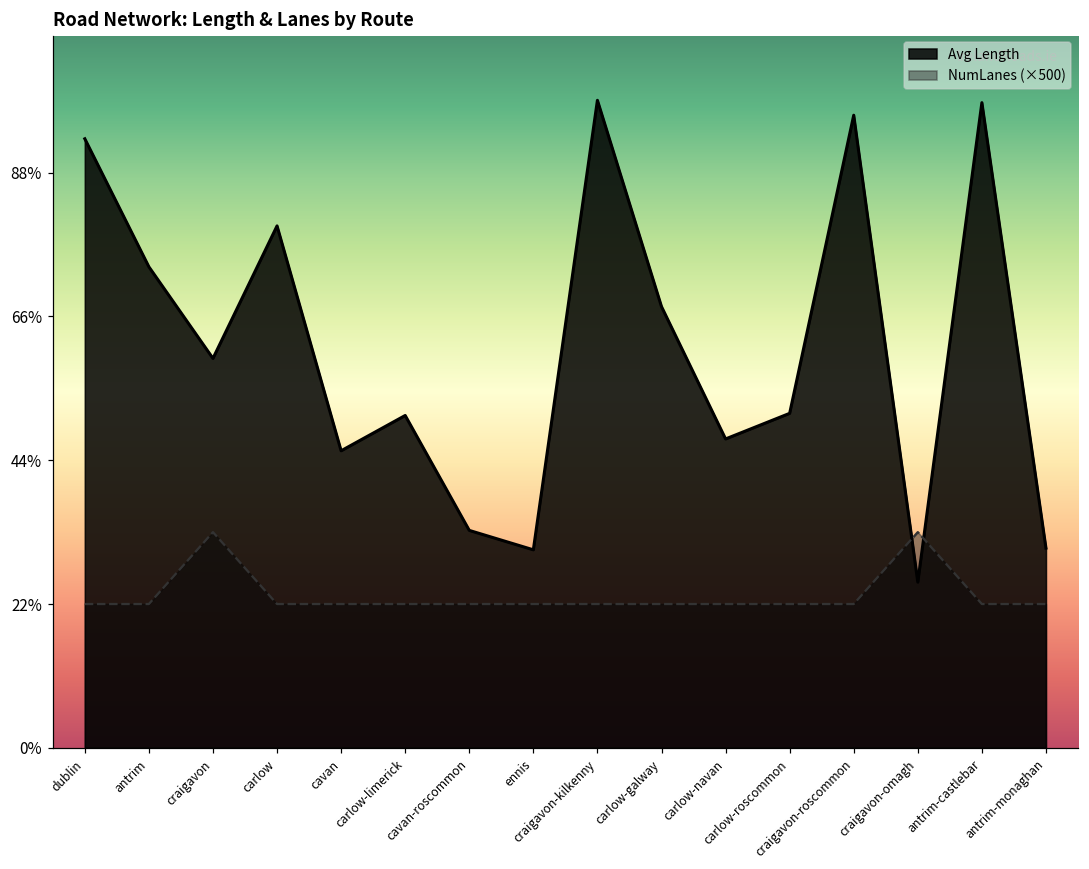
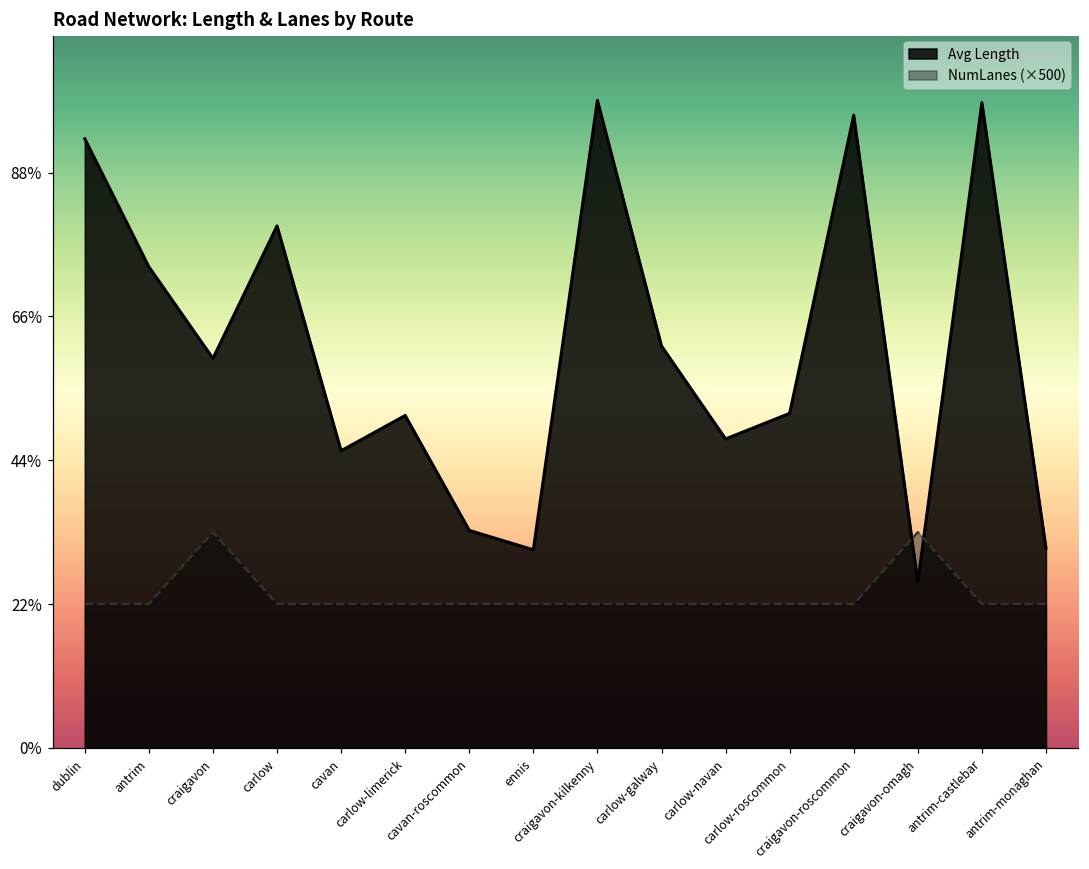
  {
    "Avg Length": {
      "dublin": "93%",
      "antrim": "74%",
      "craigavon": "60%",
      "carlow": "80%",
      "cavan": "45%",
      "carlow-limerick": "51%",
      "cavan-roscommon": "33%",
      "ennis": "30%",
      "craigavon-kilkenny": "99%",
-     "carlow-galway": "67%",
+     "carlow-galway": "61%",
      "carlow-navan": "47%",
      "carlow-roscommon": "51%",
      "craigavon-roscommon": "97%",
      "craigavon-omagh": "25%",
      "antrim-castlebar": "99%",
      "antrim-monaghan": "31%"
    },
    "NumLanes (×500)": {
      "dublin": "22%",
      "antrim": "22%",
      "craigavon": "33%",
      "carlow": "22%",
      "cavan": "22%",
      "carlow-limerick": "22%",
      "cavan-roscommon": "22%",
      "ennis": "22%",
      "craigavon-kilkenny": "22%",
      "carlow-galway": "22%",
      "carlow-navan": "22%",
      "carlow-roscommon": "22%",
      "craigavon-roscommon": "22%",
      "craigavon-omagh": "33%",
      "antrim-castlebar": "22%",
      "antrim-monaghan": "22%"
    }
  }
